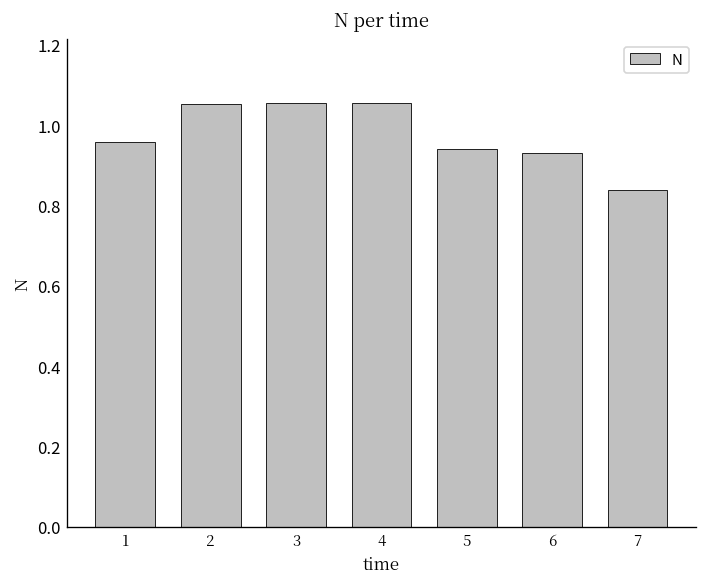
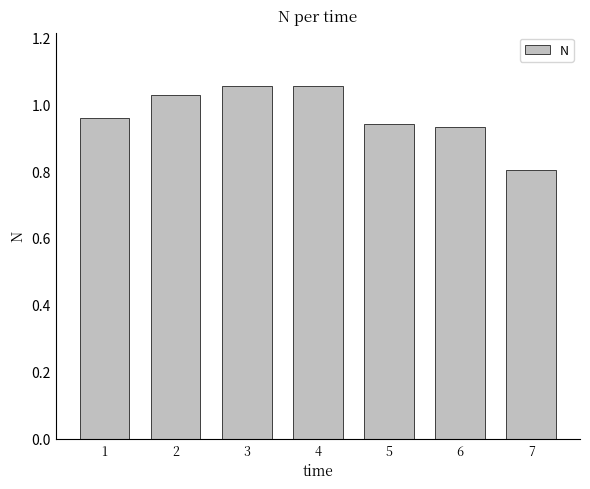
  {
    "1": 0.96,
-   "2": 1.05,
+   "2": 1.03,
    "3": 1.06,
    "4": 1.05,
    "5": 0.94,
    "6": 0.93,
-   "7": 0.84
+   "7": 0.80
  }
